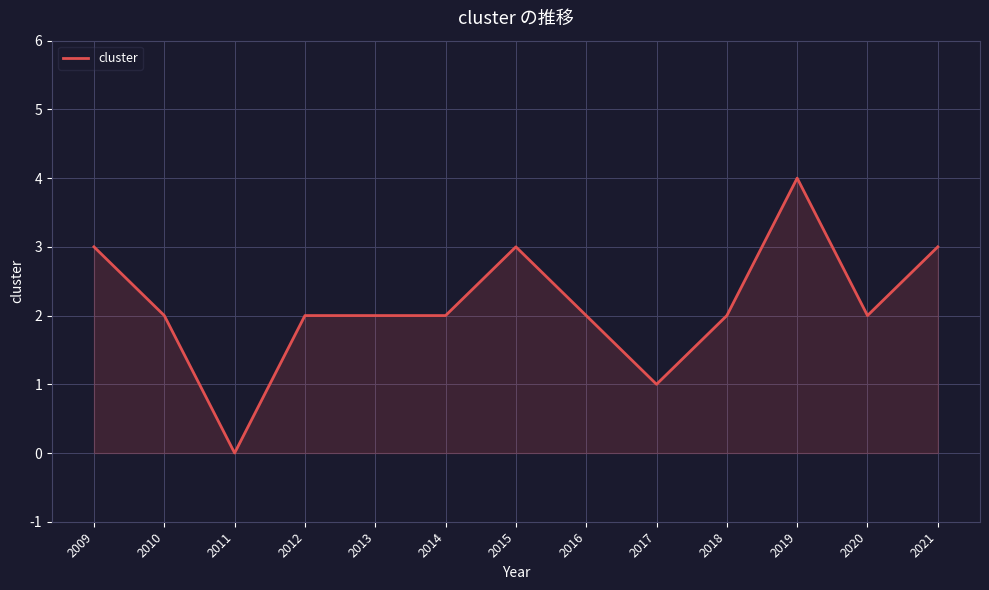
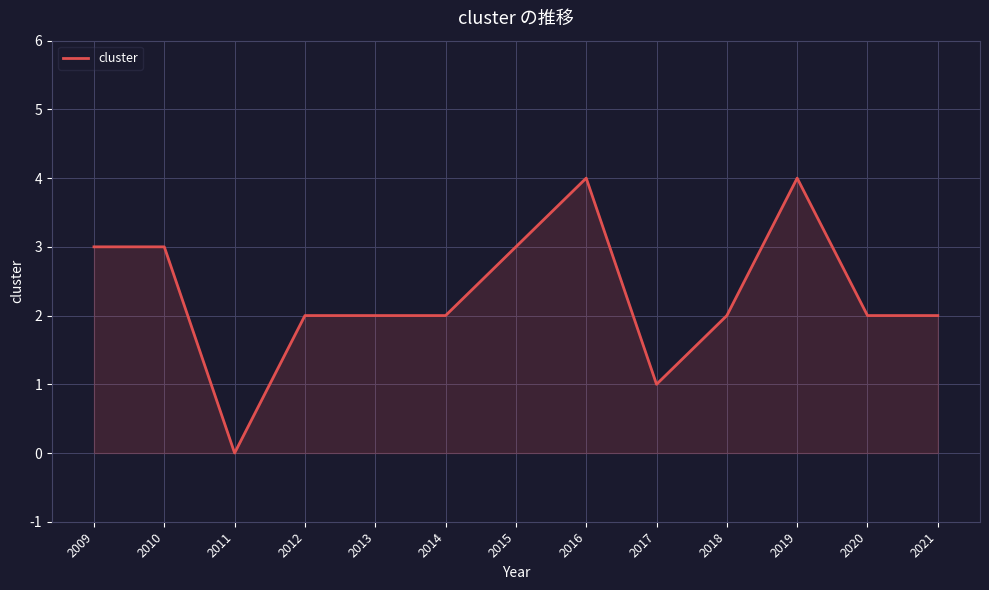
  {
    "2009": 3,
-   "2010": 2,
+   "2010": 3,
    "2011": 0,
    "2012": 2,
    "2013": 2,
    "2014": 2,
    "2015": 3,
-   "2016": 2,
+   "2016": 4,
    "2017": 1,
    "2018": 2,
    "2019": 4,
    "2020": 2,
-   "2021": 3
+   "2021": 2
  }
